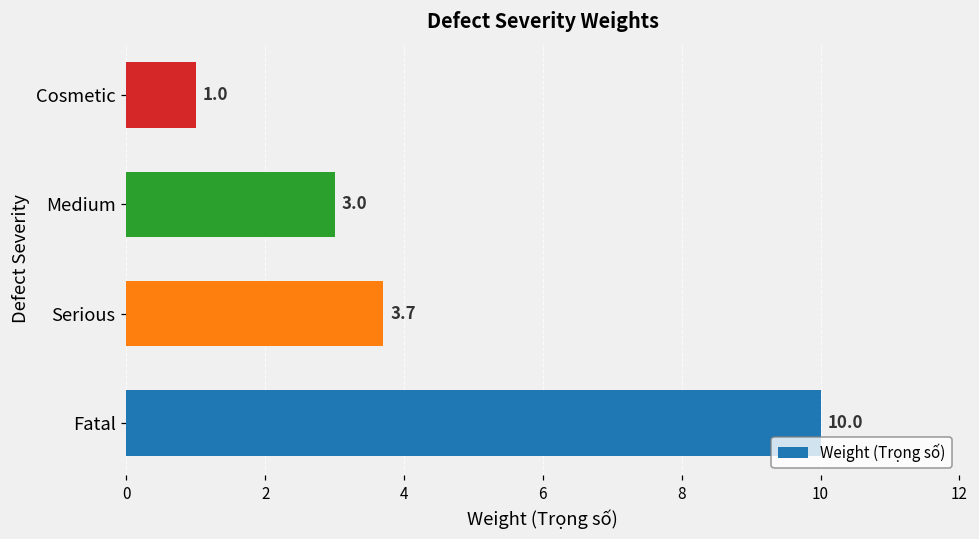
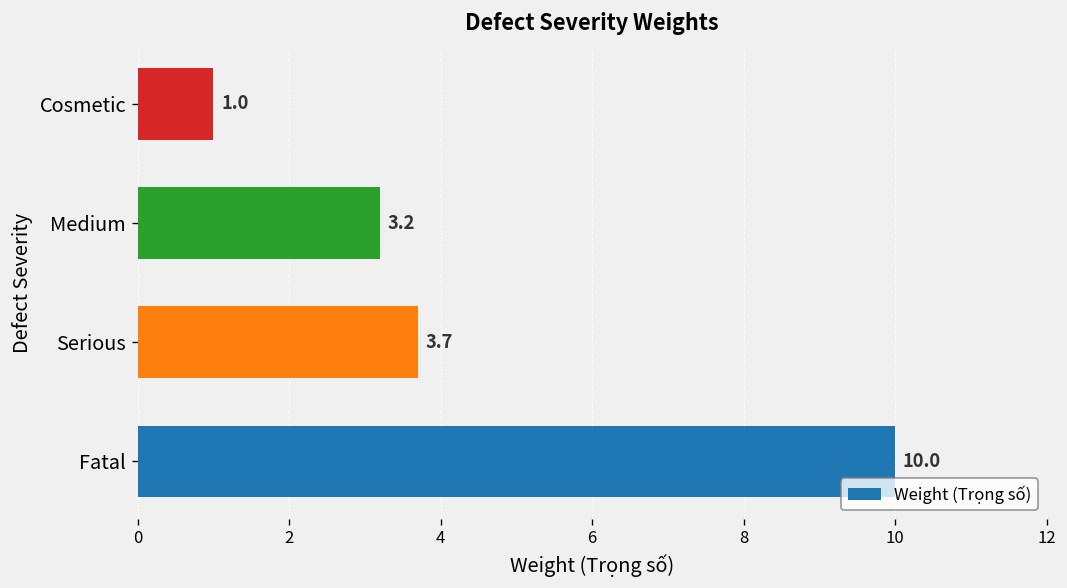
  {
    "Cosmetic": 1.0,
-   "Medium": 3.0,
+   "Medium": 3.2,
    "Serious": 3.7,
    "Fatal": 10.0
  }
